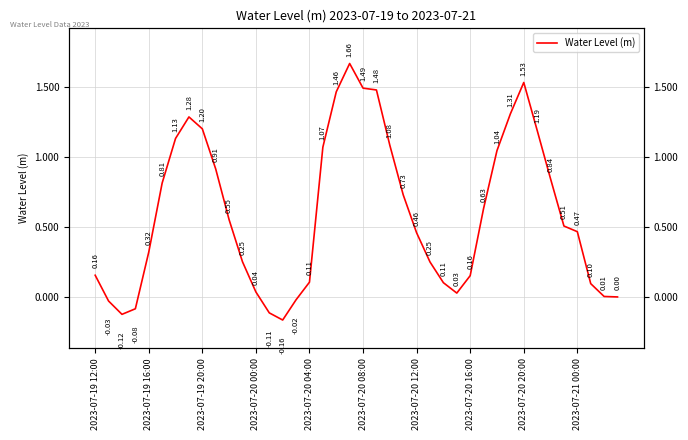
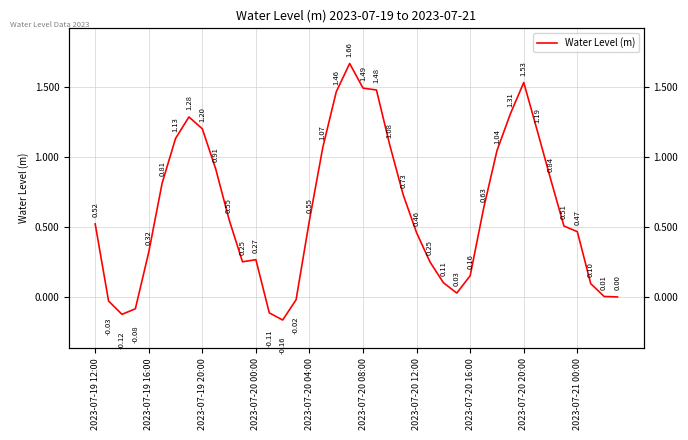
  {
-   "2023-07-19 12:00": 0.16,
+   "2023-07-19 12:00": 0.52,
    "2023-07-19 16:00": 0.32,
    "2023-07-19 20:00": 1.20,
-   "2023-07-20 00:00": 0.04,
-   "2023-07-20 04:00": 0.11,
+   "2023-07-20 00:00": 0.27,
+   "2023-07-20 04:00": 0.55,
    "2023-07-20 08:00": 1.49,
    "2023-07-20 12:00": 0.46,
    "2023-07-20 16:00": 0.16,
    "2023-07-20 20:00": 1.53,
    "2023-07-21 00:00": 0.47
  }
